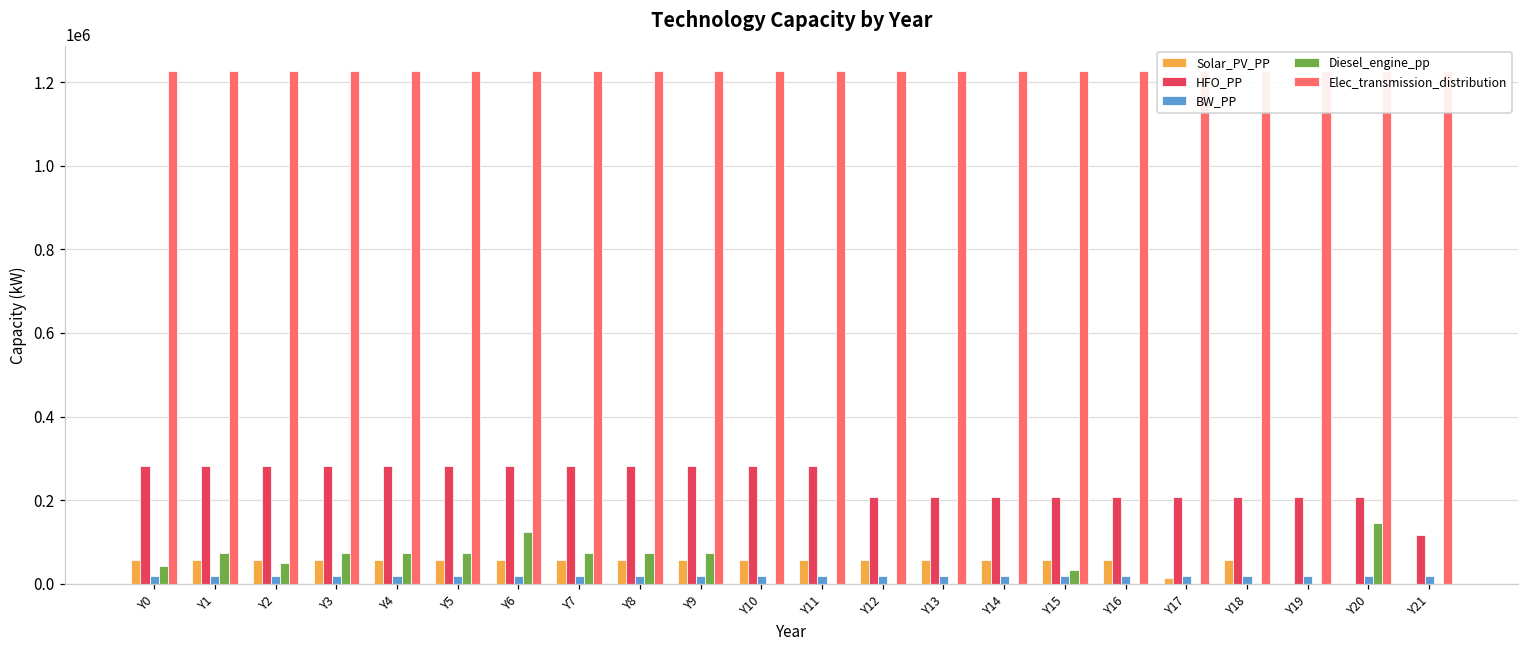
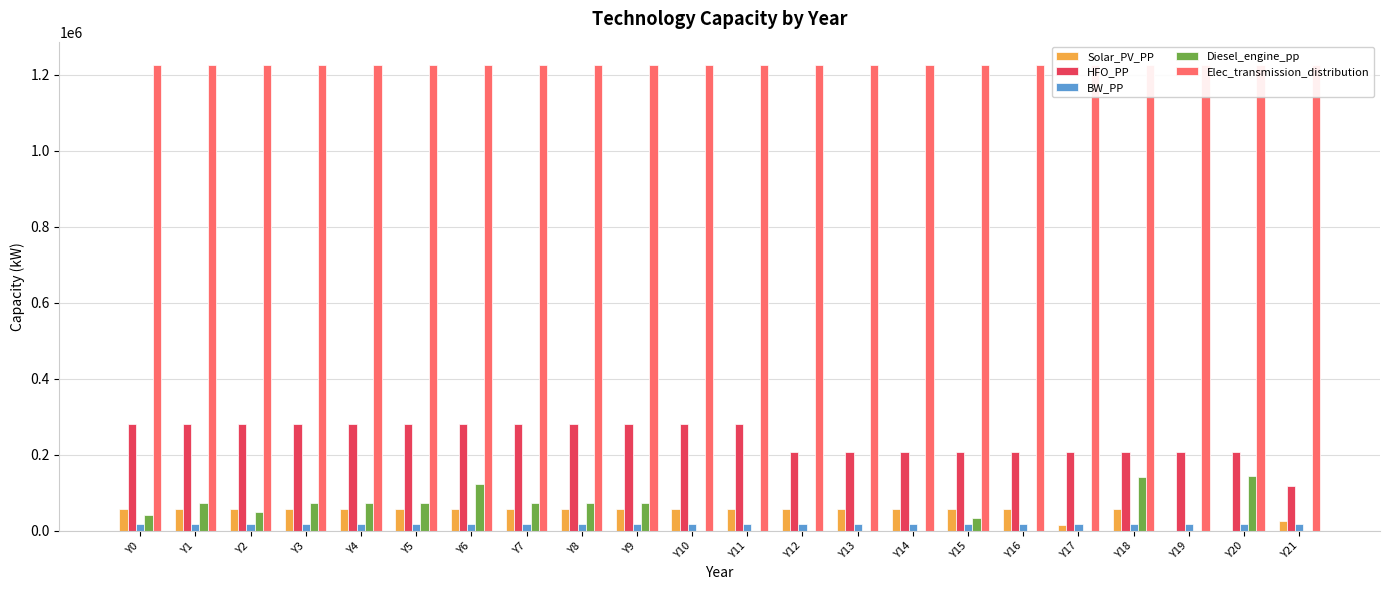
  {
    "Solar_PV_PP": {
      "Y0": 60000,
      "Y1": 60000,
      "Y2": 60000,
      "Y3": 60000,
      "Y4": 60000,
      "Y5": 60000,
      "Y6": 60000,
      "Y7": 60000,
      "Y8": 60000,
      "Y9": 60000,
      "Y10": 60000,
      "Y11": 60000,
      "Y12": 60000,
      "Y13": 60000,
      "Y14": 60000,
      "Y15": 60000,
      "Y16": 60000,
      "Y17": 10000,
      "Y18": 60000,
      "Y19": 0,
      "Y20": 0,
-     "Y21": 0
+     "Y21": 30000
    },
    "BW_PP": {
      "Y0": 20000,
      "Y1": 20000,
      "Y2": 20000,
      "Y3": 20000,
      "Y4": 20000,
      "Y5": 20000,
      "Y6": 20000,
      "Y7": 20000,
      "Y8": 20000,
      "Y9": 20000,
      "Y10": 20000,
      "Y11": 20000,
      "Y12": 20000,
      "Y13": 20000,
      "Y14": 20000,
      "Y15": 20000,
      "Y16": 20000,
      "Y17": 20000,
      "Y18": 20000,
      "Y19": 20000,
      "Y20": 20000,
      "Y21": 20000
    },
    "Diesel_engine_pp": {
      "Y0": 40000,
      "Y1": 70000,
      "Y2": 50000,
      "Y3": 70000,
      "Y4": 70000,
      "Y5": 70000,
      "Y6": 120000,
      "Y7": 70000,
      "Y8": 70000,
      "Y9": 70000,
      "Y10": 0,
      "Y11": 0,
      "Y12": 0,
      "Y13": 0,
      "Y14": 0,
      "Y15": 30000,
      "Y16": 0,
      "Y17": 0,
-     "Y18": 0,
+     "Y18": 140000,
      "Y19": 0,
      "Y20": 140000,
      "Y21": 0
    }
  }
